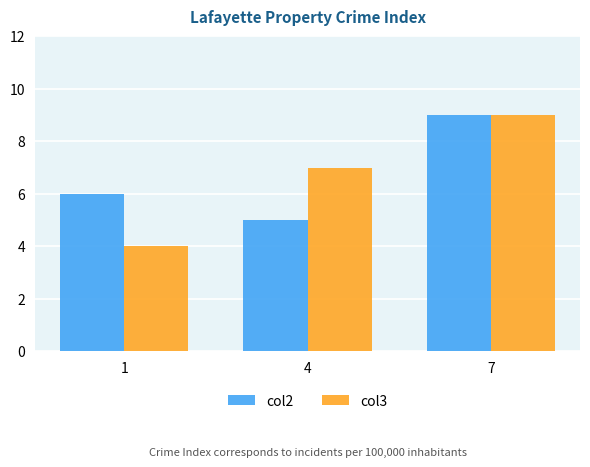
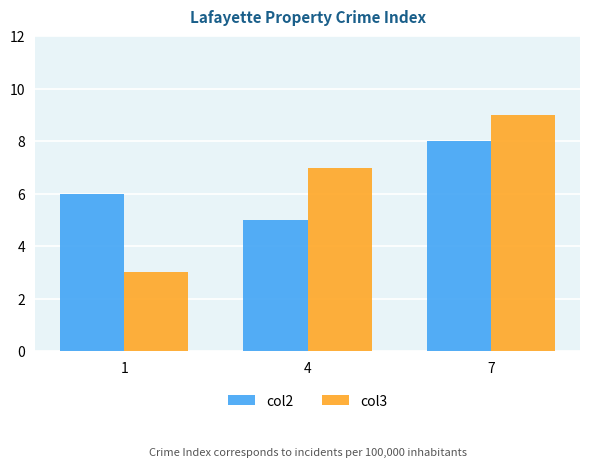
  {
    "col2": {
      "1": 6,
      "4": 5,
-     "7": 9
+     "7": 8
    },
    "col3": {
-     "1": 4,
+     "1": 3,
      "4": 7,
      "7": 9
    }
  }
